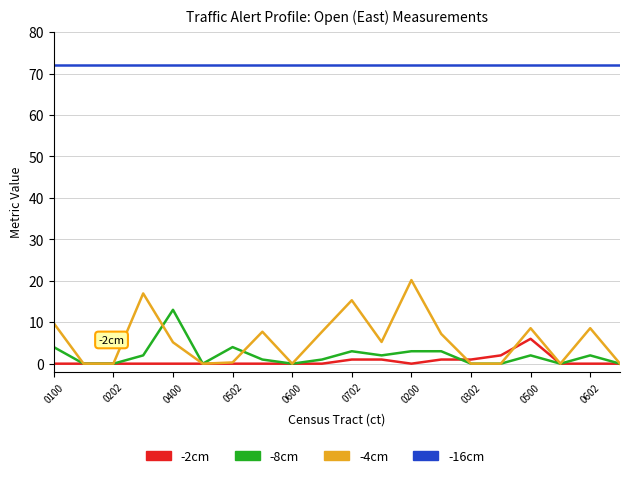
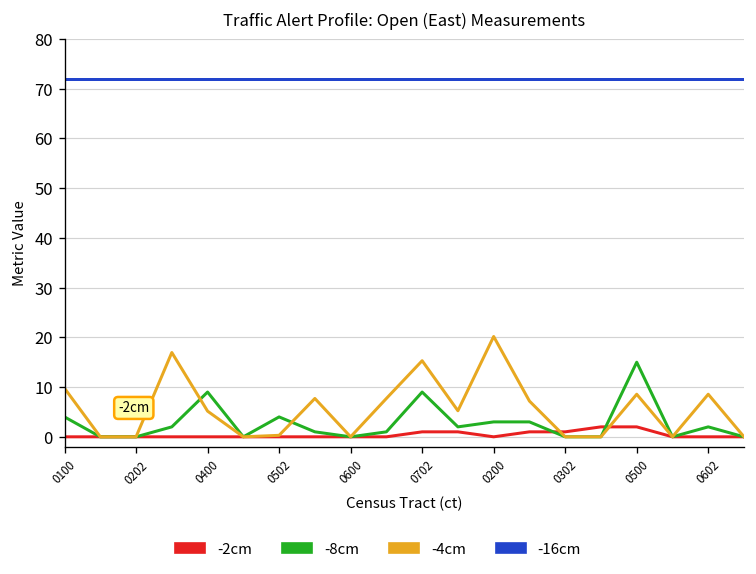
  {
    "-2cm": {
      "0100": 0,
      "0400": 0,
      "0702": 1,
      "0200": 0,
      "0302": 1,
-     "0500": 6,
+     "0500": 2,
      "0602": 0
    },
    "-8cm": {
      "0100": 4,
-     "0400": 13,
+     "0400": 9,
      "0502": 4,
-     "0702": 3,
+     "0702": 9,
      "0200": 3,
-     "0500": 2,
+     "0500": 15,
      "0602": 2
    },
    "-4cm": {
      "0100": 10,
      "0400": 5,
      "0702": 15,
      "0200": 20,
      "0500": 9,
      "0602": 9
    },
    "-16cm": {
      "0100": 72,
      "0202": 72,
      "0400": 72,
      "0502": 72,
      "0600": 72,
      "0702": 72,
      "0200": 72,
      "0302": 72,
      "0500": 72,
      "0602": 72
    }
  }
